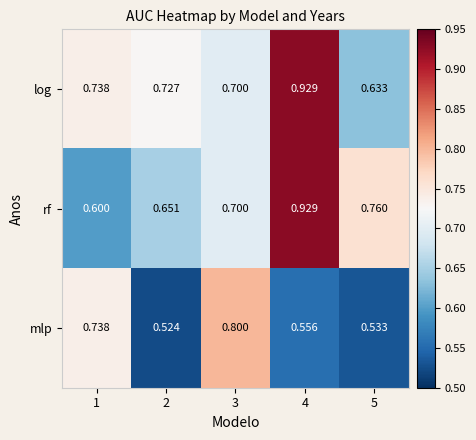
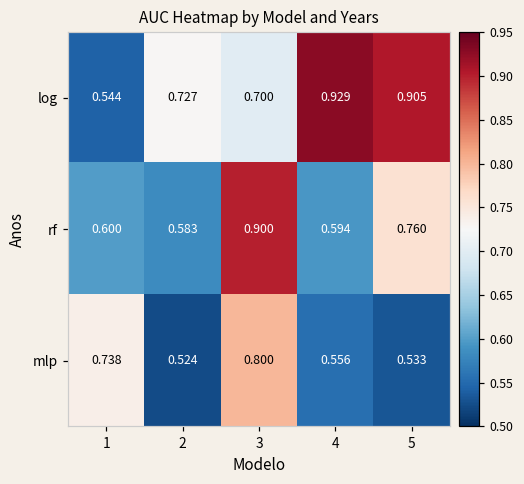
  {
    "log": {
-     "1": 0.738,
+     "1": 0.544,
      "2": 0.727,
      "3": 0.700,
      "4": 0.929,
-     "5": 0.633
+     "5": 0.905
    },
    "rf": {
      "1": 0.600,
-     "2": 0.651,
-     "3": 0.700,
-     "4": 0.929,
+     "2": 0.583,
+     "3": 0.900,
+     "4": 0.594,
      "5": 0.760
    },
    "mlp": {
      "1": 0.738,
      "2": 0.524,
      "3": 0.800,
      "4": 0.556,
      "5": 0.533
    }
  }
